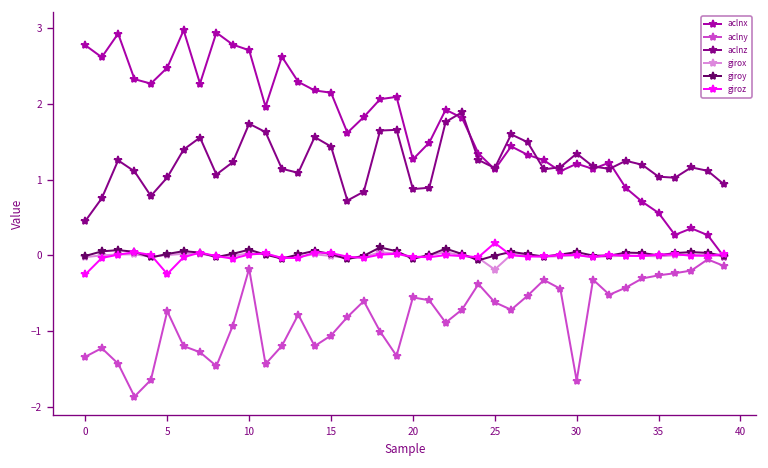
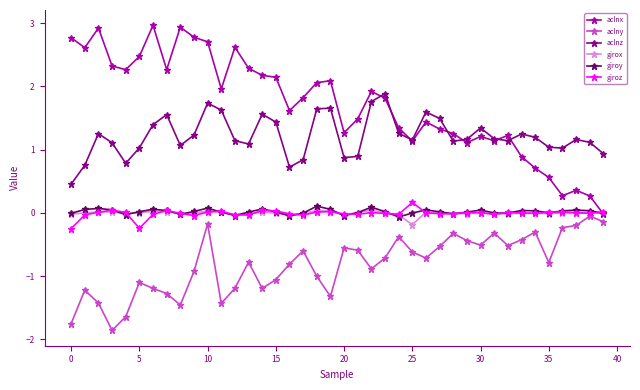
  {
    "aclny": {
-     "0": -1.3,
-     "5": -0.7,
+     "0": -1.8,
+     "5": -1.1,
      "10": -0.2,
      "15": -1.1,
      "20": -0.6,
      "25": -0.6,
-     "30": -1.7,
-     "35": -0.3
+     "30": -0.5,
+     "35": -0.8
    },
    "girox": {
      "25": -0.2
    },
    "giroz": {
      "0": -0.2,
      "5": -0.2,
      "25": 0.2
    }
  }
